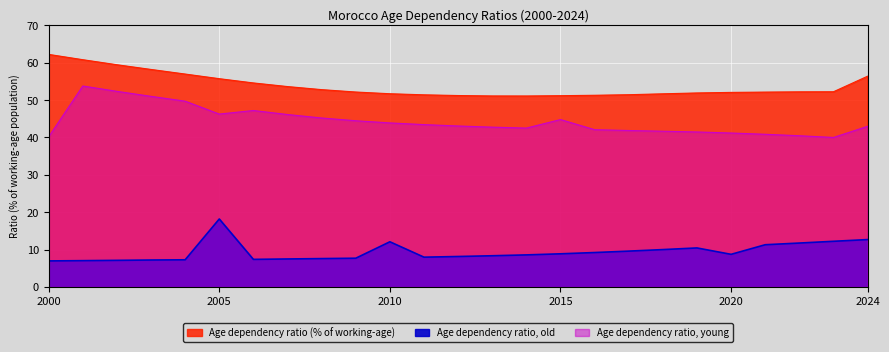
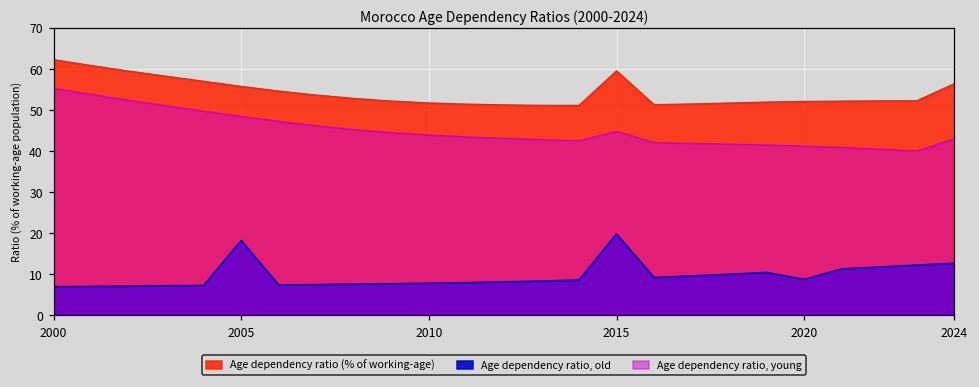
  {
    "Age dependency ratio (% of working-age)": {
      "2000": 62,
      "2005": 56,
      "2010": 52,
-     "2015": 51,
+     "2015": 60,
      "2020": 52,
      "2024": 56
    },
    "Age dependency ratio, old": {
      "2000": 7,
      "2005": 18,
-     "2010": 12,
-     "2015": 9,
+     "2010": 8,
+     "2015": 20,
      "2020": 9,
      "2024": 13
    },
    "Age dependency ratio, young": {
-     "2000": 40,
-     "2005": 46,
+     "2000": 55,
+     "2005": 48,
      "2010": 44,
      "2015": 45,
      "2020": 41,
      "2024": 43
    }
  }
